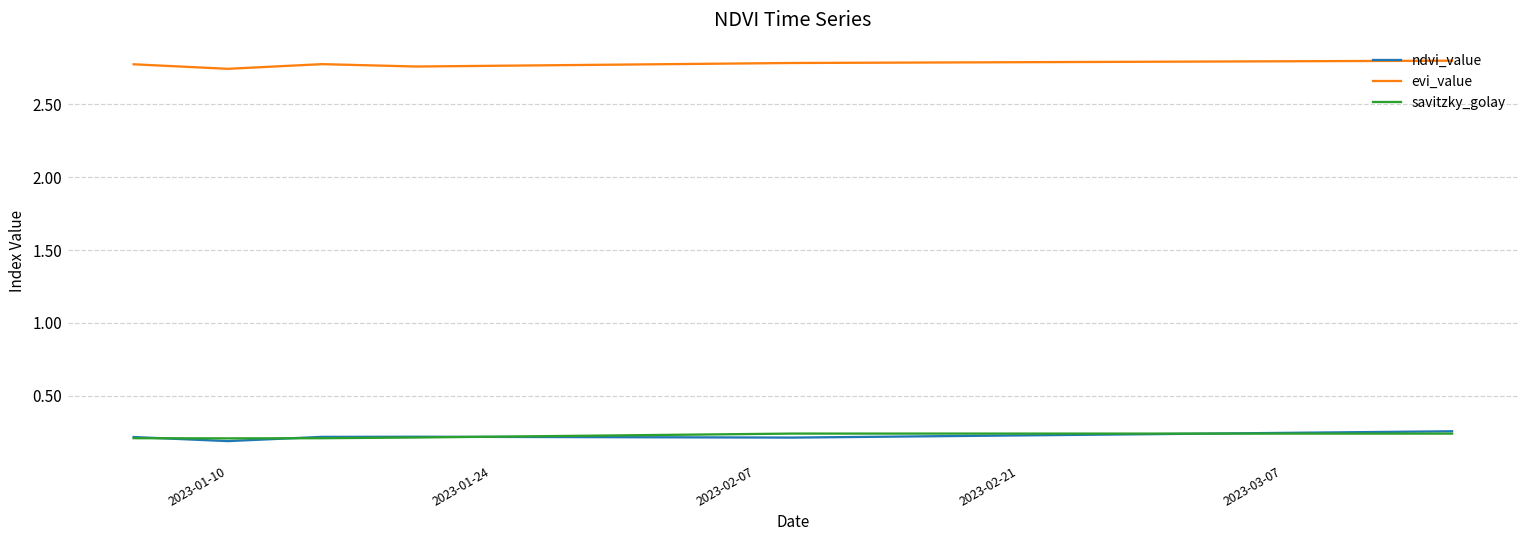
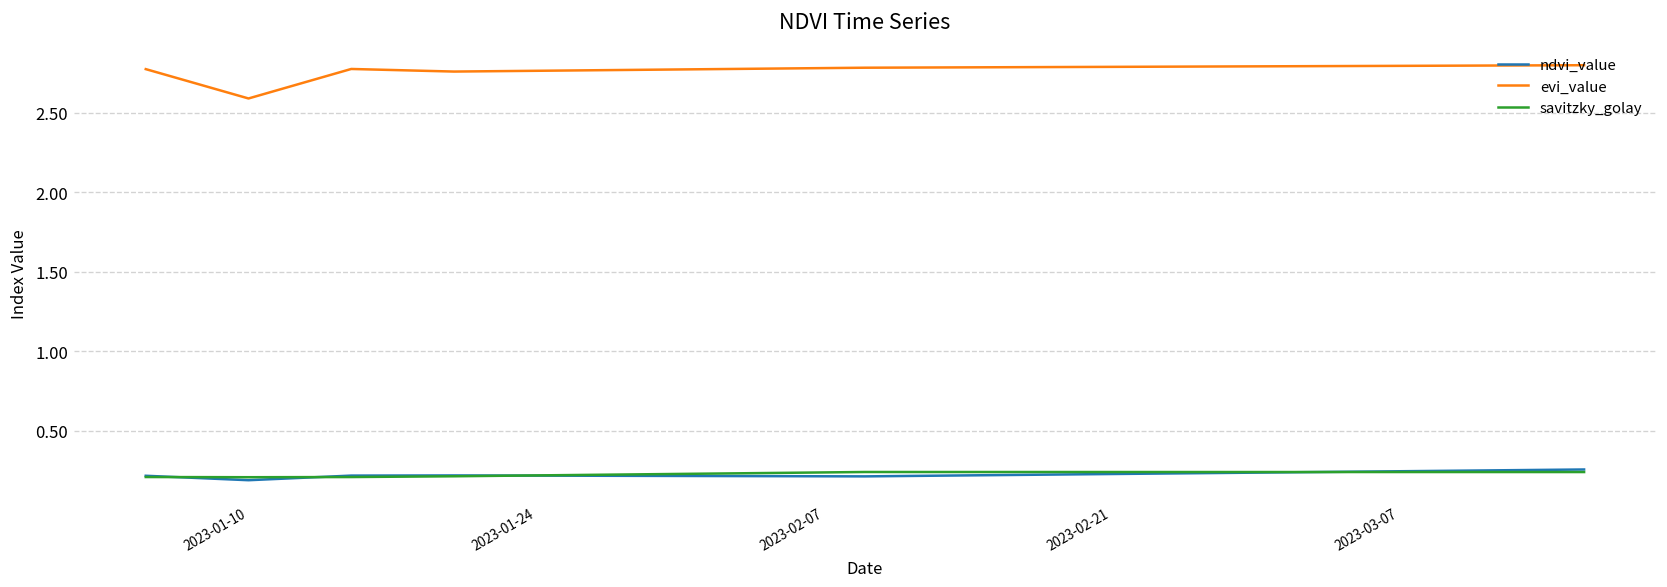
  {
    "evi_value": {
-     "2023-01-10": 2.74
+     "2023-01-10": 2.59
    }
  }
